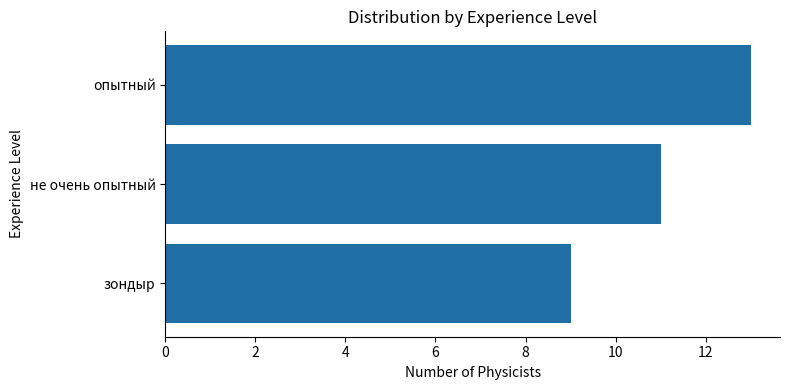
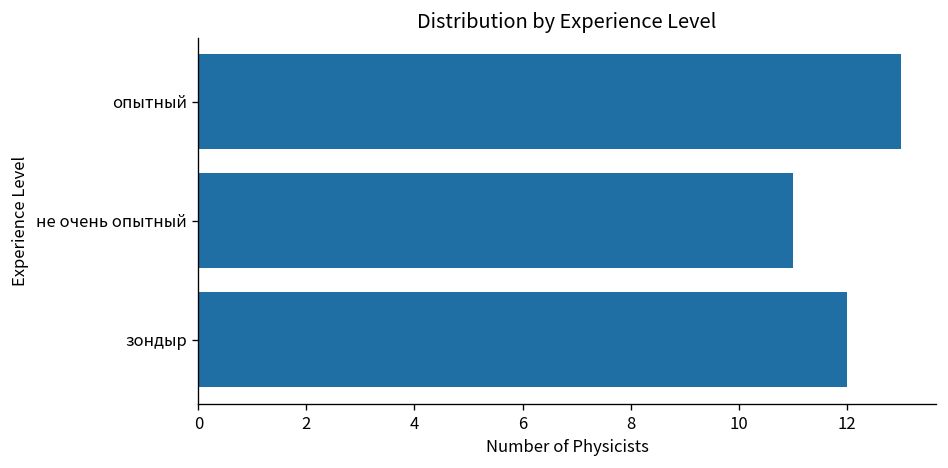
  {
    "опытный": 13,
    "не очень опытный": 11,
-   "зондыр": 9
+   "зондыр": 12
  }
